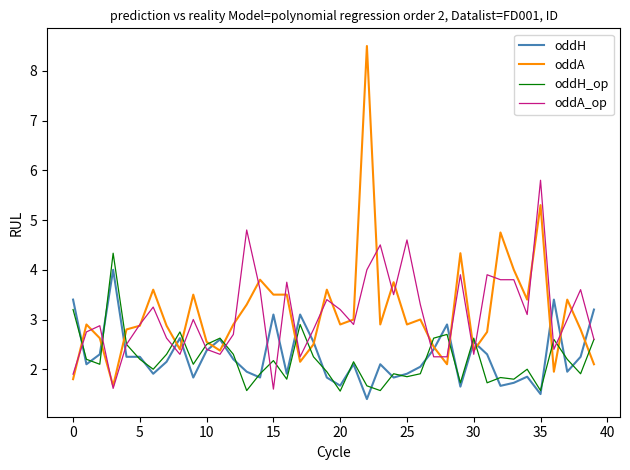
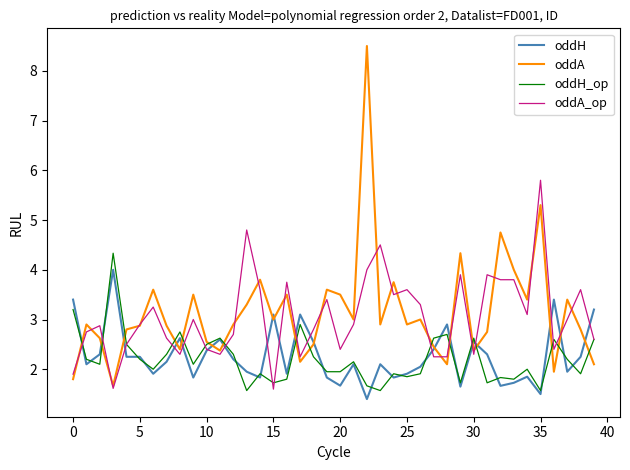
  {
    "oddH": {
      "0": 3.4,
      "15": 3.1,
      "20": 1.7,
      "25": 1.9,
      "30": 2.6,
      "35": 1.5
    },
    "oddA": {
      "0": 1.8,
-     "15": 3.5,
-     "20": 2.9,
+     "15": 3.0,
+     "20": 3.5,
      "25": 2.9,
      "30": 2.4,
      "35": 5.3
    },
    "oddH_op": {
      "0": 3.2,
-     "15": 2.2,
-     "20": 1.6,
+     "15": 1.7,
+     "20": 2.0,
      "25": 1.9,
      "30": 2.6,
      "35": 1.6
    },
    "oddA_op": {
      "0": 1.9,
      "15": 1.6,
-     "20": 3.2,
-     "25": 4.6,
+     "20": 2.4,
+     "25": 3.6,
      "30": 2.3,
      "35": 5.8
    }
  }
